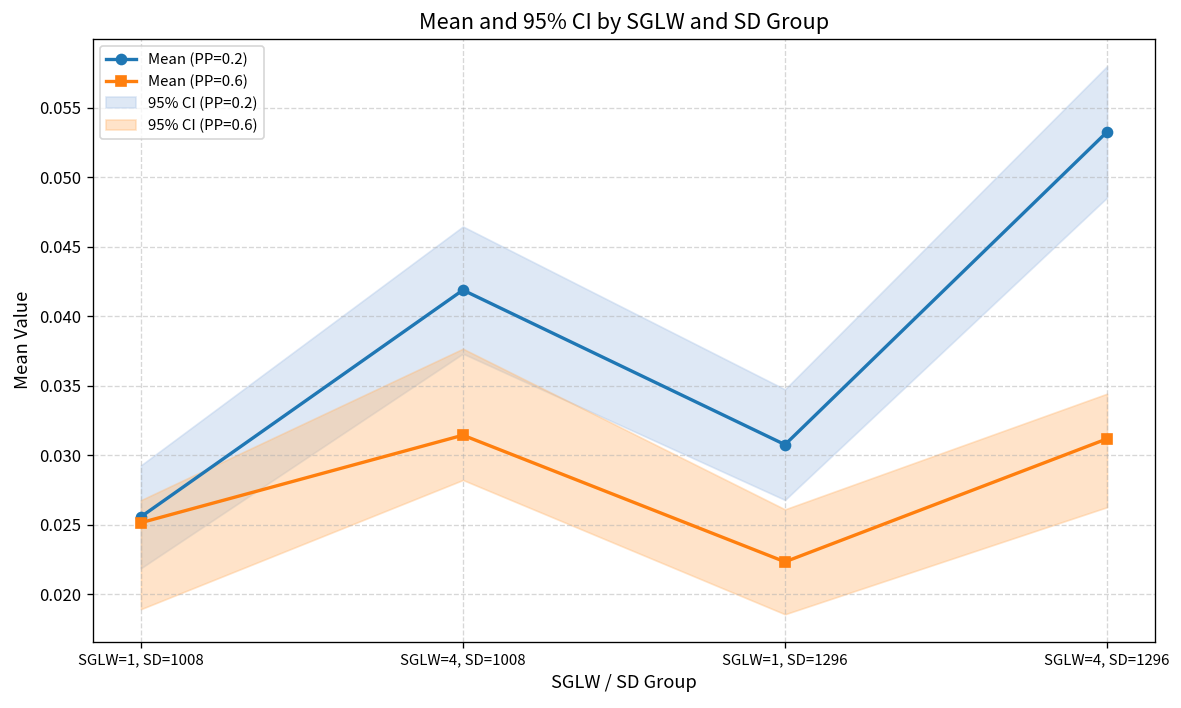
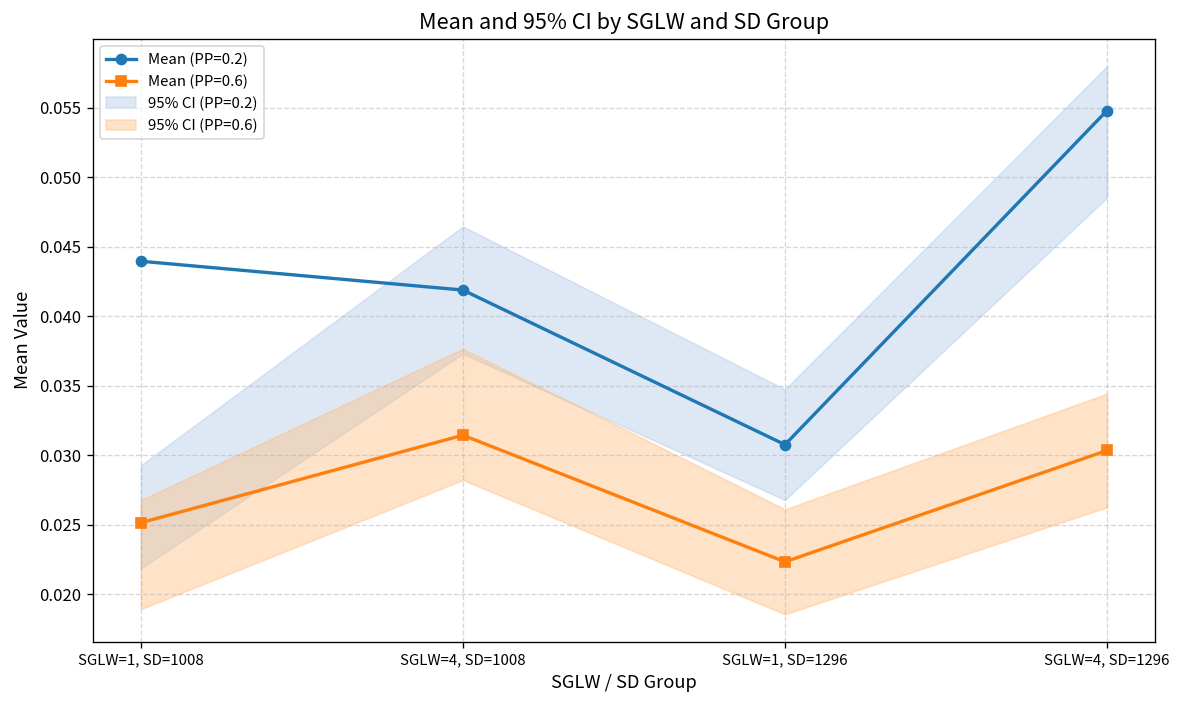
  {
    "Mean (PP=0.2)": {
-     "SGLW=1, SD=1008": 0.0256,
+     "SGLW=1, SD=1008": 0.0440,
      "SGLW=4, SD=1008": 0.0419,
      "SGLW=1, SD=1296": 0.0308,
-     "SGLW=4, SD=1296": 0.0533
+     "SGLW=4, SD=1296": 0.0548
    },
    "Mean (PP=0.6)": {
      "SGLW=1, SD=1008": 0.0252,
      "SGLW=4, SD=1008": 0.0314,
      "SGLW=1, SD=1296": 0.0223,
-     "SGLW=4, SD=1296": 0.0312
+     "SGLW=4, SD=1296": 0.0304
    }
  }
